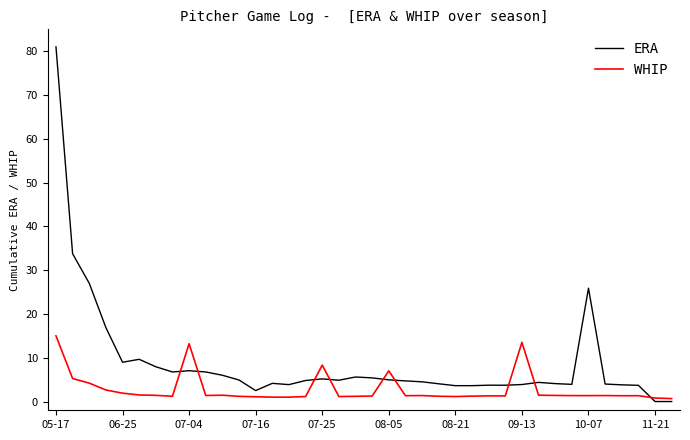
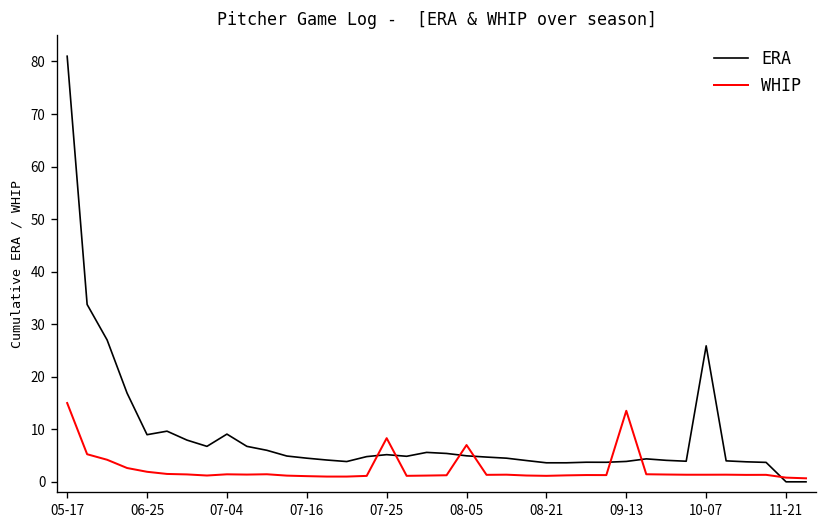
  {
    "ERA": {
      "05-17": 81,
      "06-25": 9,
-     "07-04": 7,
-     "07-16": 3,
+     "07-04": 9,
+     "07-16": 5,
      "07-25": 5,
      "08-05": 5,
      "08-21": 4,
      "09-13": 4,
      "10-07": 26,
      "11-21": 0
    },
    "WHIP": {
      "05-17": 15,
      "06-25": 2,
-     "07-04": 13,
+     "07-04": 1,
      "07-16": 1,
      "07-25": 8,
      "08-05": 7,
      "08-21": 1,
      "09-13": 14,
      "10-07": 1,
      "11-21": 1
    }
  }
